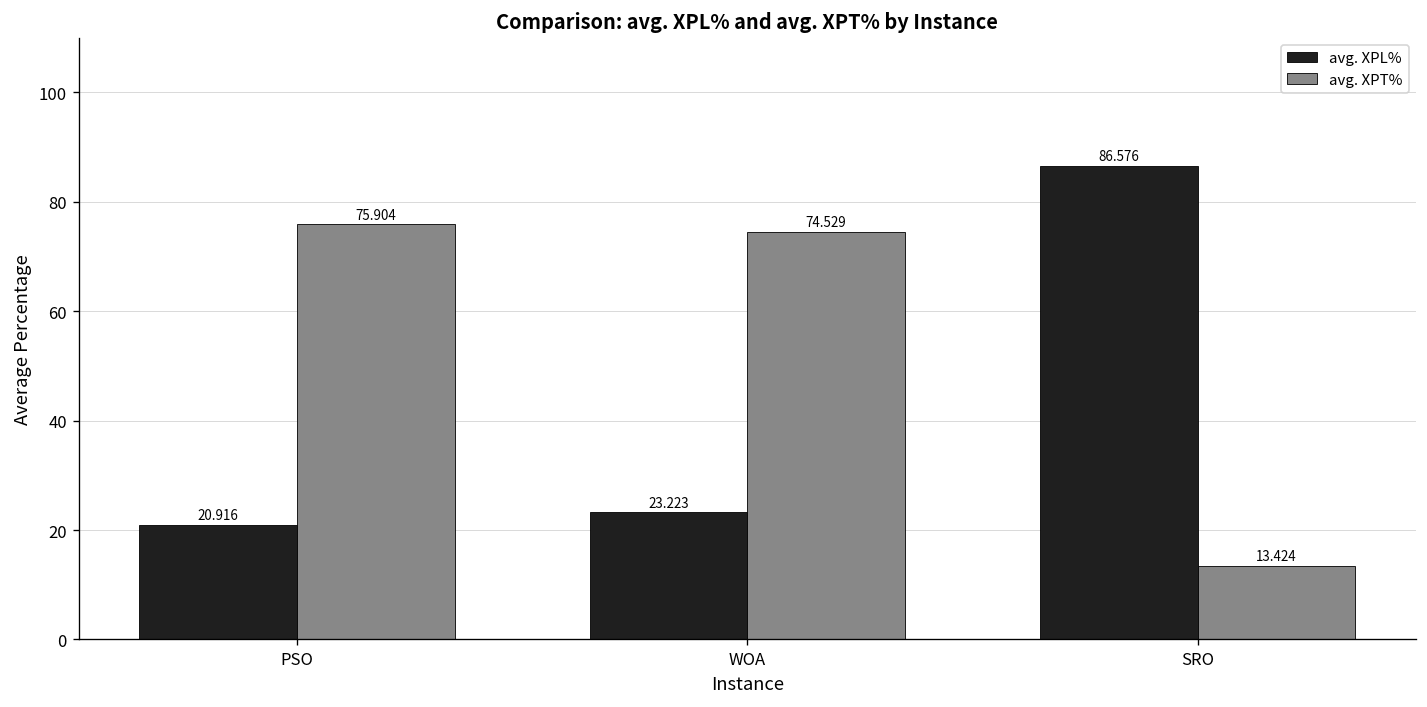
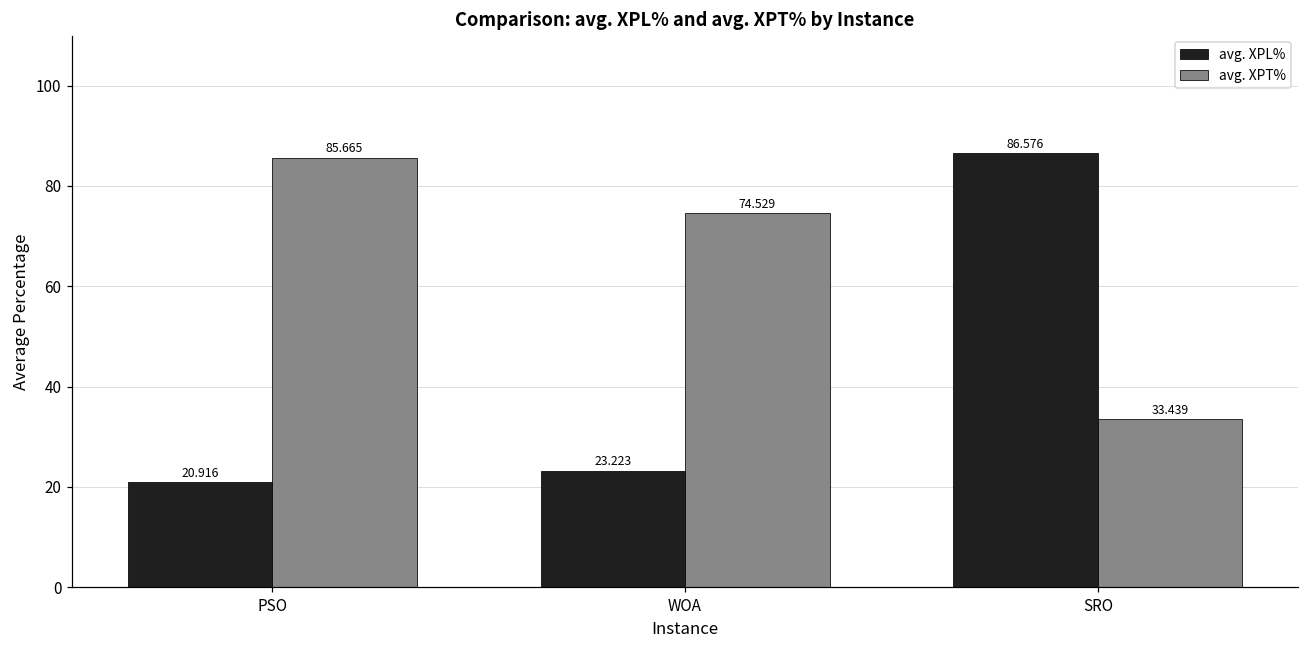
  {
    "avg. XPL%": {
      "PSO": 20.916,
      "WOA": 23.223,
      "SRO": 86.576
    },
    "avg. XPT%": {
-     "PSO": 75.904,
+     "PSO": 85.665,
      "WOA": 74.529,
-     "SRO": 13.424
+     "SRO": 33.439
    }
  }
